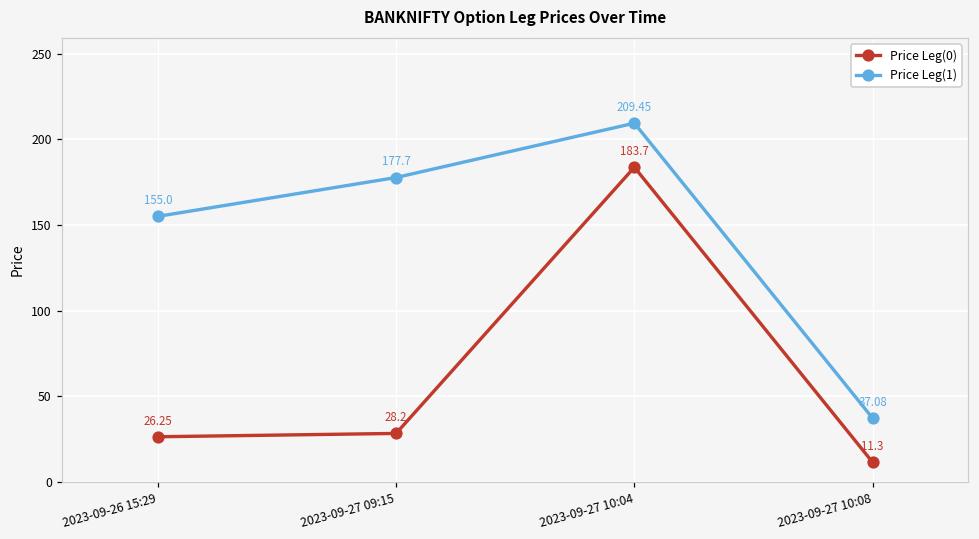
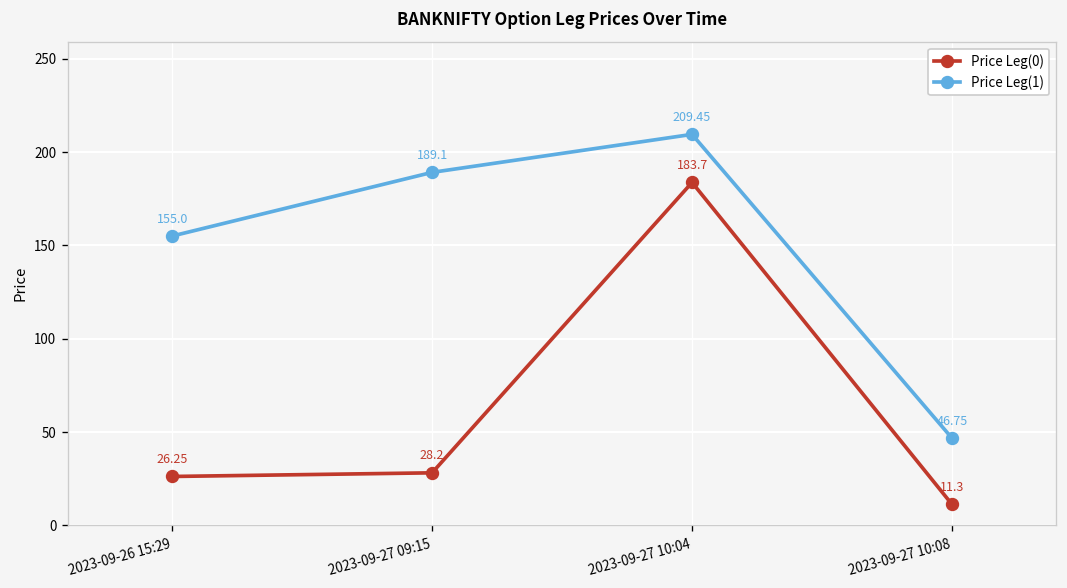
  {
    "Price Leg(0)": {
      "2023-09-26 15:29": 26.25,
      "2023-09-27 09:15": 28.2,
      "2023-09-27 10:04": 183.7,
      "2023-09-27 10:08": 11.3
    },
    "Price Leg(1)": {
      "2023-09-26 15:29": 155.0,
-     "2023-09-27 09:15": 177.7,
+     "2023-09-27 09:15": 189.1,
      "2023-09-27 10:04": 209.45,
-     "2023-09-27 10:08": 37.08
+     "2023-09-27 10:08": 46.75
    }
  }
